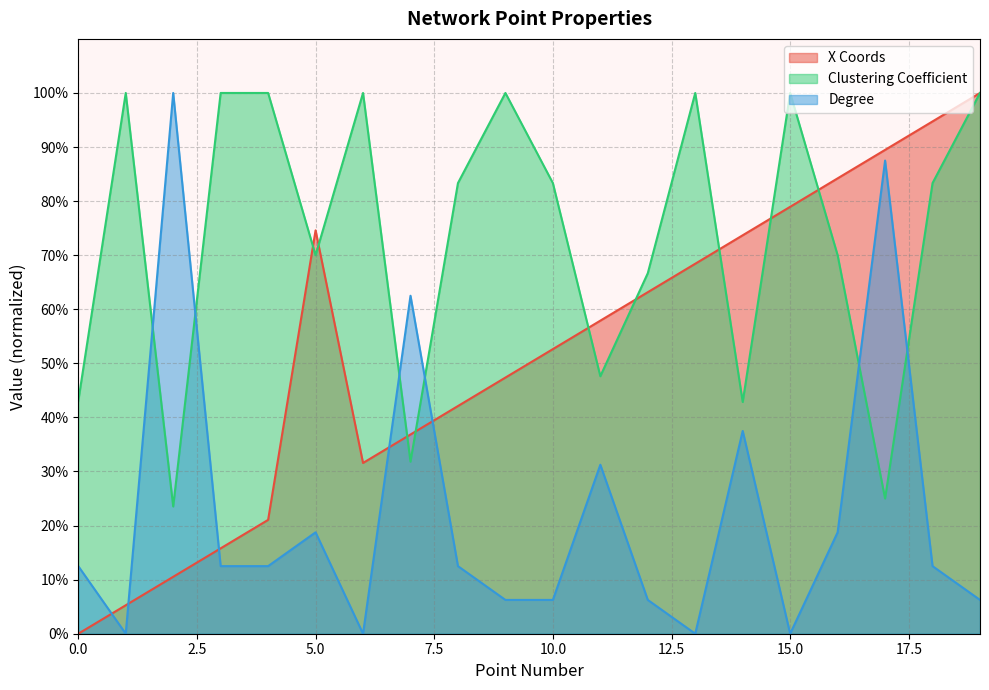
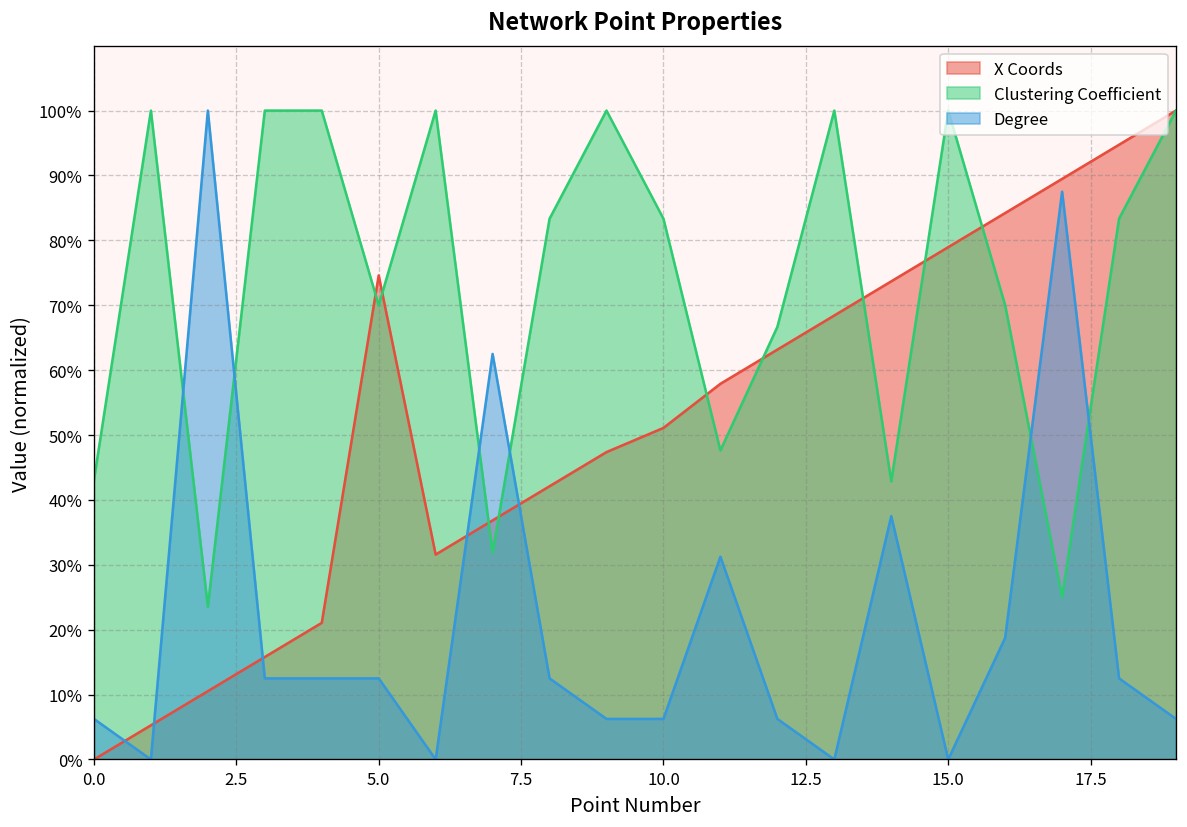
  {
    "X Coords": {
      "0.0": "0%",
      "5.0": "75%",
-     "10.0": "53%",
+     "10.0": "51%",
      "15.0": "79%"
    },
    "Clustering Coefficient": {
      "0.0": "43%",
      "5.0": "70%",
      "10.0": "83%"
    },
    "Degree": {
-     "0.0": "13%",
-     "5.0": "19%",
+     "0.0": "6%",
+     "5.0": "13%",
      "10.0": "6%",
      "15.0": "0%"
    }
  }
